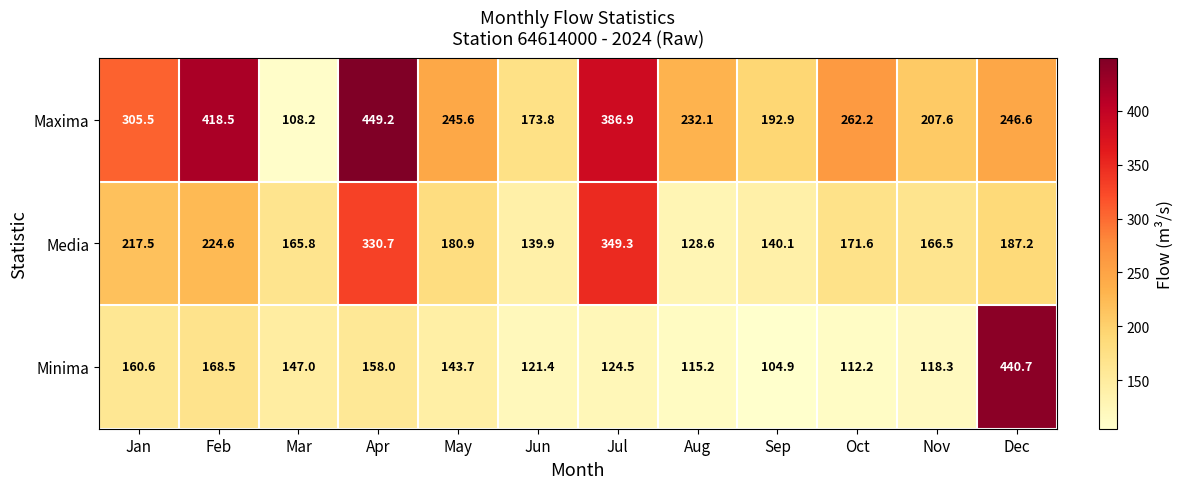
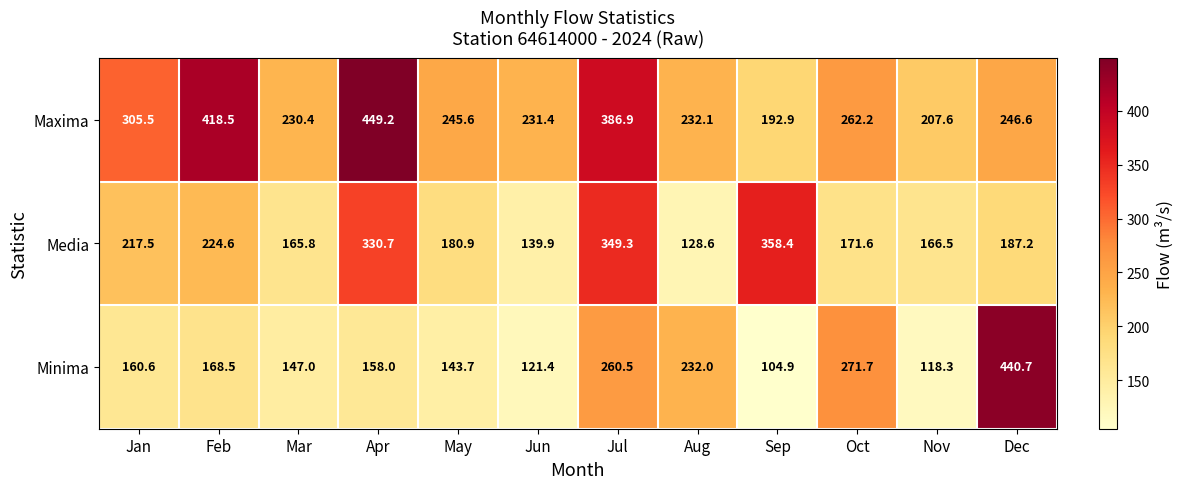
  {
    "Maxima": {
      "Jan": 305.5,
      "Feb": 418.5,
-     "Mar": 108.2,
+     "Mar": 230.4,
      "Apr": 449.2,
      "May": 245.6,
-     "Jun": 173.8,
+     "Jun": 231.4,
      "Jul": 386.9,
      "Aug": 232.1,
      "Sep": 192.9,
      "Oct": 262.2,
      "Nov": 207.6,
      "Dec": 246.6
    },
    "Media": {
      "Jan": 217.5,
      "Feb": 224.6,
      "Mar": 165.8,
      "Apr": 330.7,
      "May": 180.9,
      "Jun": 139.9,
      "Jul": 349.3,
      "Aug": 128.6,
-     "Sep": 140.1,
+     "Sep": 358.4,
      "Oct": 171.6,
      "Nov": 166.5,
      "Dec": 187.2
    },
    "Minima": {
      "Jan": 160.6,
      "Feb": 168.5,
      "Mar": 147.0,
      "Apr": 158.0,
      "May": 143.7,
      "Jun": 121.4,
-     "Jul": 124.5,
-     "Aug": 115.2,
+     "Jul": 260.5,
+     "Aug": 232.0,
      "Sep": 104.9,
-     "Oct": 112.2,
+     "Oct": 271.7,
      "Nov": 118.3,
      "Dec": 440.7
    }
  }
